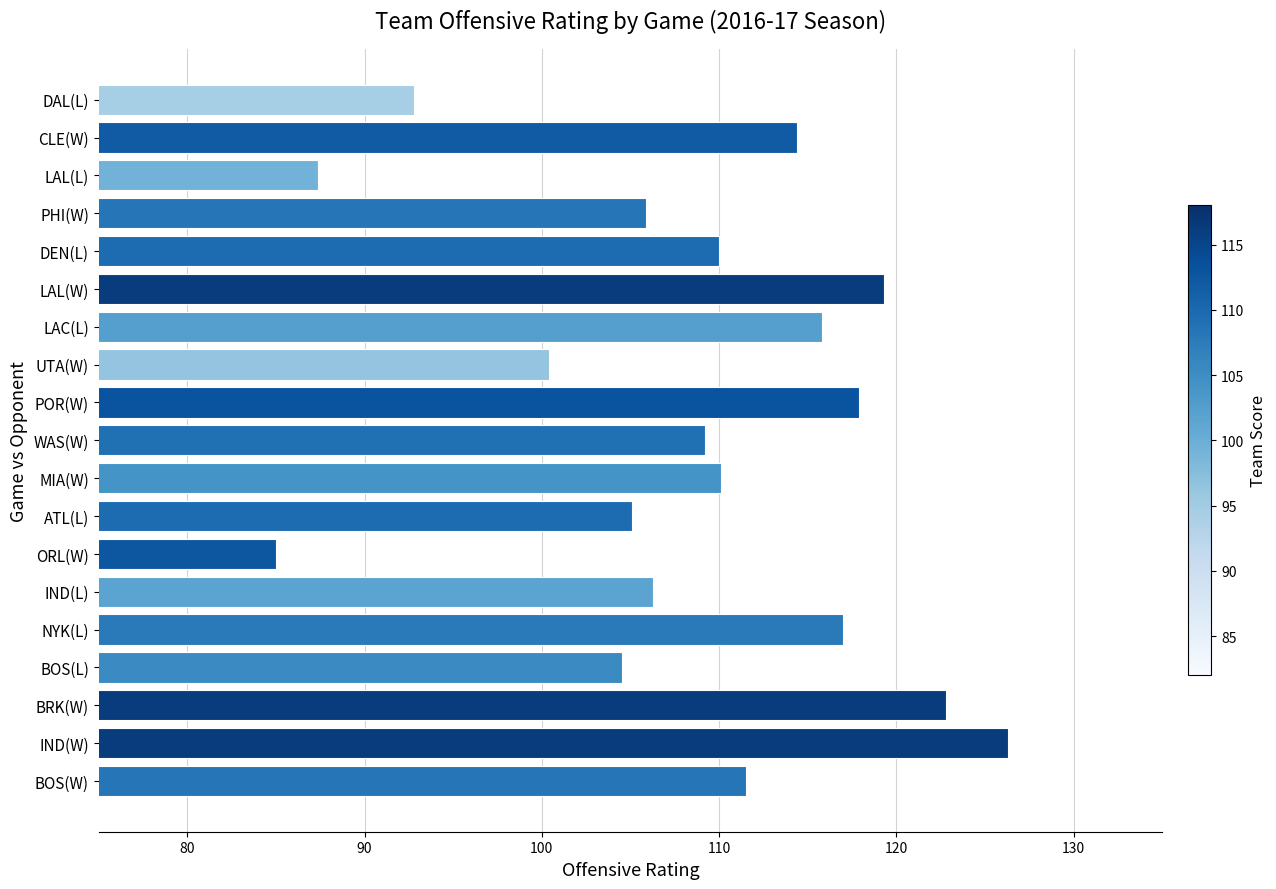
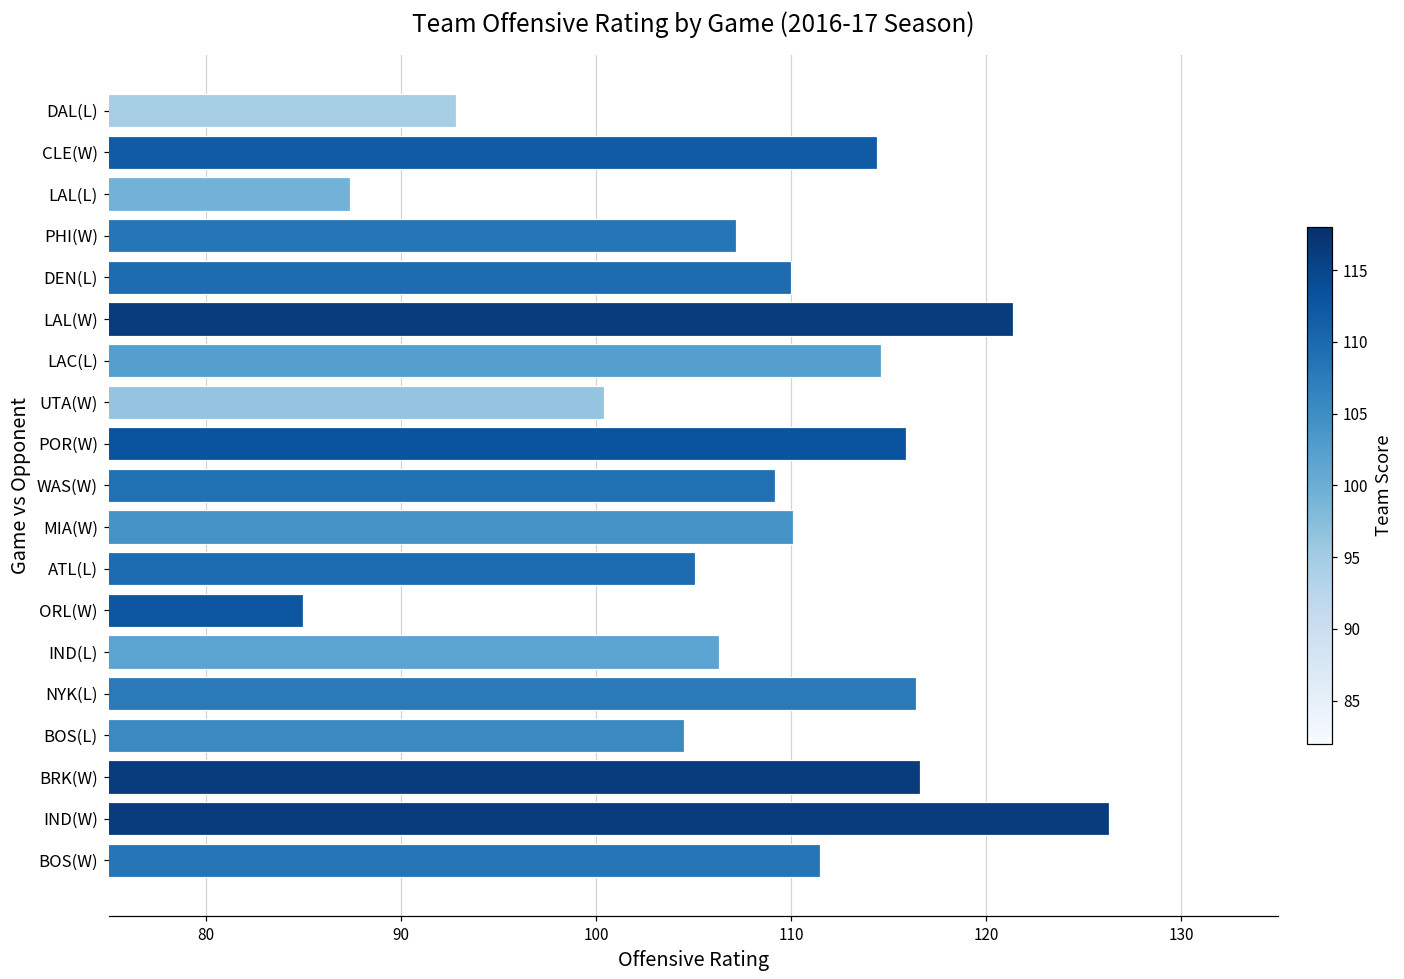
  {
    "DAL(L)": 92.8,
    "CLE(W)": 114.4,
    "LAL(L)": 87.4,
-   "PHI(W)": 105.9,
+   "PHI(W)": 107.2,
    "DEN(L)": 110.0,
-   "LAL(W)": 119.3,
-   "LAC(L)": 115.8,
+   "LAL(W)": 121.4,
+   "LAC(L)": 114.6,
    "UTA(W)": 100.4,
-   "POR(W)": 117.9,
+   "POR(W)": 115.9,
    "WAS(W)": 109.2,
    "MIA(W)": 110.1,
    "ATL(L)": 105.1,
    "ORL(W)": 85.0,
    "IND(L)": 106.3,
-   "NYK(L)": 117.0,
+   "NYK(L)": 116.4,
    "BOS(L)": 104.5,
-   "BRK(W)": 122.8,
+   "BRK(W)": 116.6,
    "IND(W)": 126.3,
    "BOS(W)": 111.5
  }
